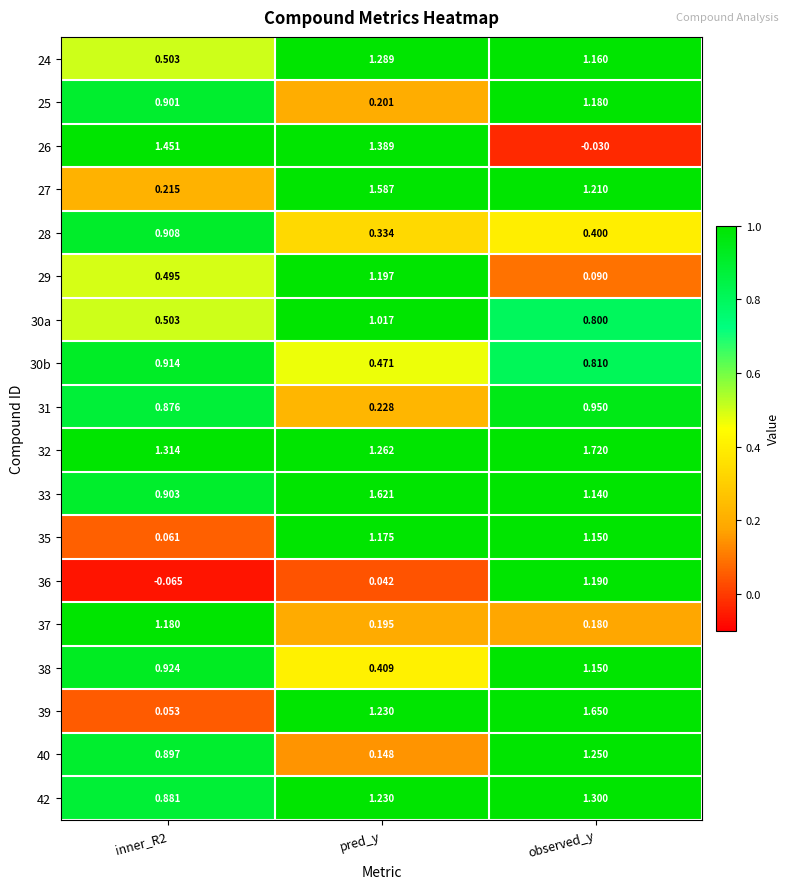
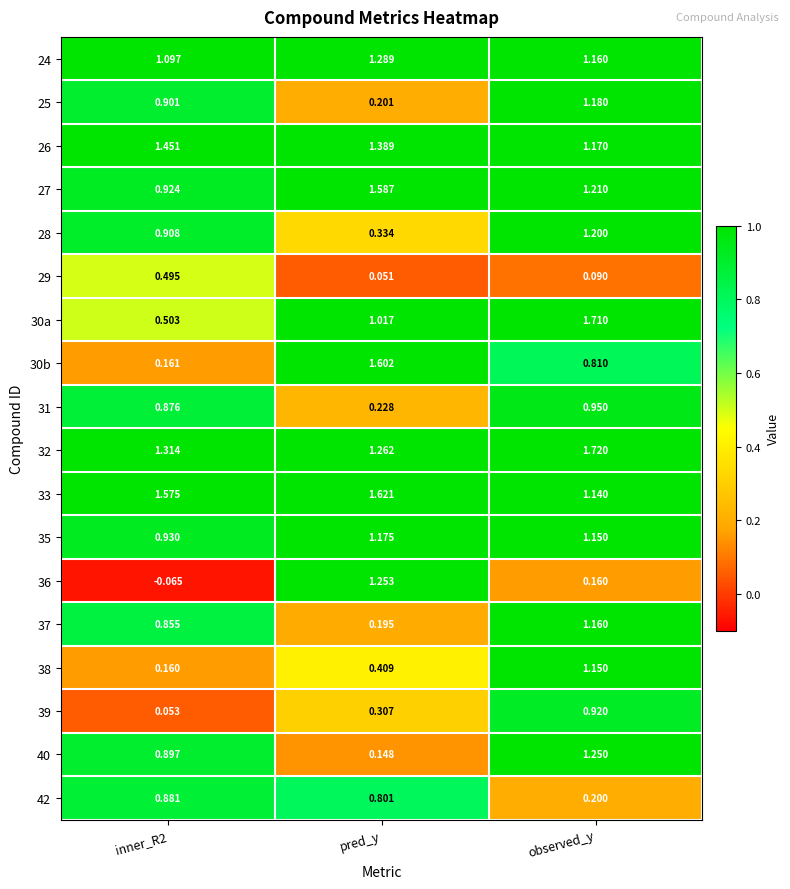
  {
    "24": {
-     "inner_R2": 0.503,
+     "inner_R2": 1.097,
      "pred_y": 1.289,
      "observed_y": 1.160
    },
    "25": {
      "inner_R2": 0.901,
      "pred_y": 0.201,
      "observed_y": 1.180
    },
    "26": {
      "inner_R2": 1.451,
      "pred_y": 1.389,
-     "observed_y": -0.030
+     "observed_y": 1.170
    },
    "27": {
-     "inner_R2": 0.215,
+     "inner_R2": 0.924,
      "pred_y": 1.587,
      "observed_y": 1.210
    },
    "28": {
      "inner_R2": 0.908,
      "pred_y": 0.334,
-     "observed_y": 0.400
+     "observed_y": 1.200
    },
    "29": {
      "inner_R2": 0.495,
-     "pred_y": 1.197,
+     "pred_y": 0.051,
      "observed_y": 0.090
    },
    "30a": {
      "inner_R2": 0.503,
      "pred_y": 1.017,
-     "observed_y": 0.800
+     "observed_y": 1.710
    },
    "30b": {
-     "inner_R2": 0.914,
-     "pred_y": 0.471,
+     "inner_R2": 0.161,
+     "pred_y": 1.602,
      "observed_y": 0.810
    },
    "31": {
      "inner_R2": 0.876,
      "pred_y": 0.228,
      "observed_y": 0.950
    },
    "32": {
      "inner_R2": 1.314,
      "pred_y": 1.262,
      "observed_y": 1.720
    },
    "33": {
-     "inner_R2": 0.903,
+     "inner_R2": 1.575,
      "pred_y": 1.621,
      "observed_y": 1.140
    },
    "35": {
-     "inner_R2": 0.061,
+     "inner_R2": 0.930,
      "pred_y": 1.175,
      "observed_y": 1.150
    },
    "36": {
      "inner_R2": -0.065,
-     "pred_y": 0.042,
-     "observed_y": 1.190
+     "pred_y": 1.253,
+     "observed_y": 0.160
    },
    "37": {
-     "inner_R2": 1.180,
+     "inner_R2": 0.855,
      "pred_y": 0.195,
-     "observed_y": 0.180
+     "observed_y": 1.160
    },
    "38": {
-     "inner_R2": 0.924,
+     "inner_R2": 0.160,
      "pred_y": 0.409,
      "observed_y": 1.150
    },
    "39": {
      "inner_R2": 0.053,
-     "pred_y": 1.230,
-     "observed_y": 1.650
+     "pred_y": 0.307,
+     "observed_y": 0.920
    },
    "40": {
      "inner_R2": 0.897,
      "pred_y": 0.148,
      "observed_y": 1.250
    },
    "42": {
      "inner_R2": 0.881,
-     "pred_y": 1.230,
-     "observed_y": 1.300
+     "pred_y": 0.801,
+     "observed_y": 0.200
    }
  }
